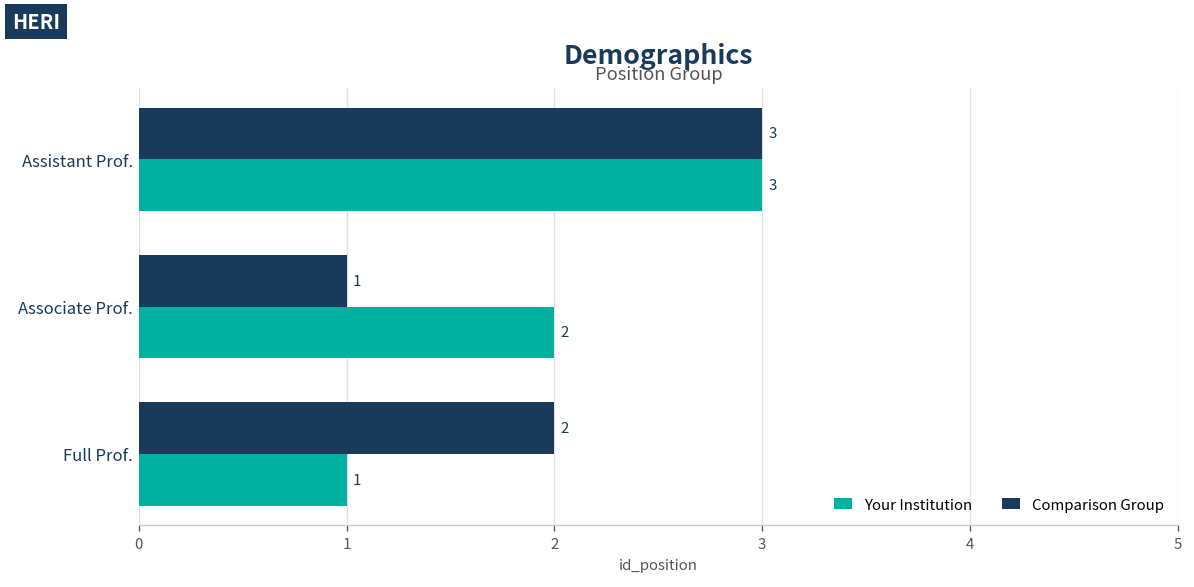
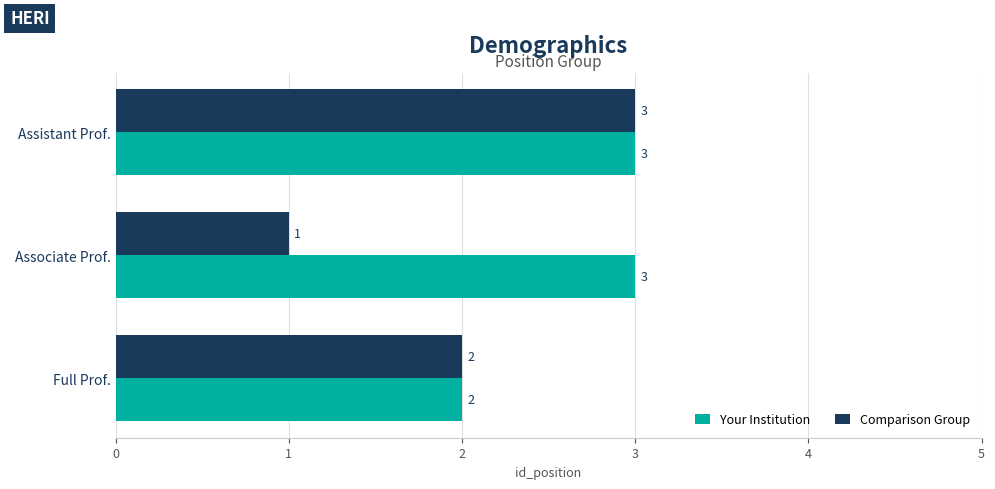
  {
    "Your Institution": {
      "Assistant Prof.": 3,
-     "Associate Prof.": 2,
-     "Full Prof.": 1
+     "Associate Prof.": 3,
+     "Full Prof.": 2
    },
    "Comparison Group": {
      "Assistant Prof.": 3,
      "Associate Prof.": 1,
      "Full Prof.": 2
    }
  }
